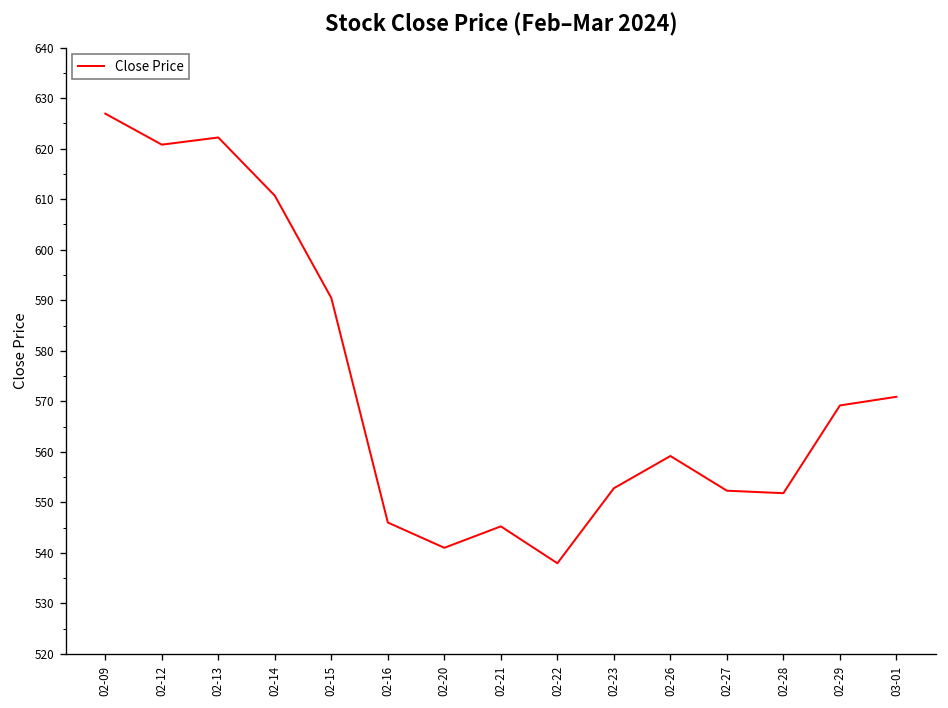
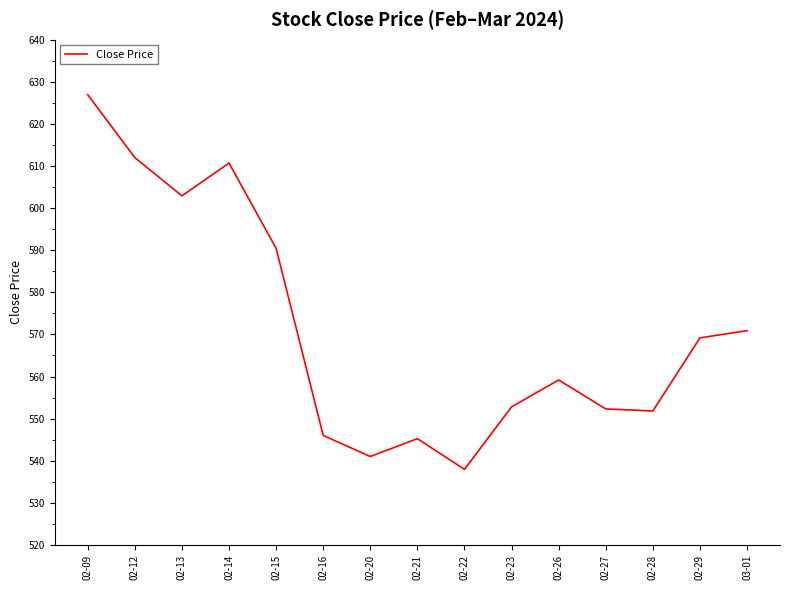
  {
    "02-09": 627,
-   "02-12": 621,
-   "02-13": 622,
+   "02-12": 612,
+   "02-13": 603,
    "02-14": 611,
    "02-15": 590,
    "02-16": 546,
    "02-20": 541,
    "02-21": 545,
    "02-22": 538,
    "02-23": 553,
    "02-26": 559,
    "02-27": 552,
    "02-28": 552,
    "02-29": 569,
    "03-01": 571
  }
